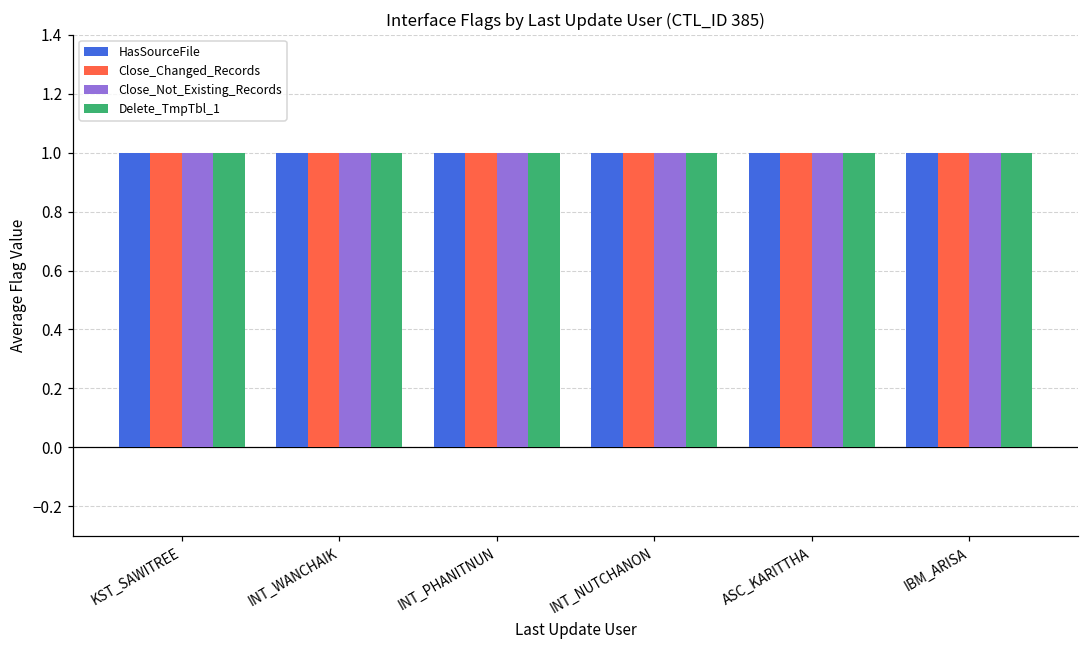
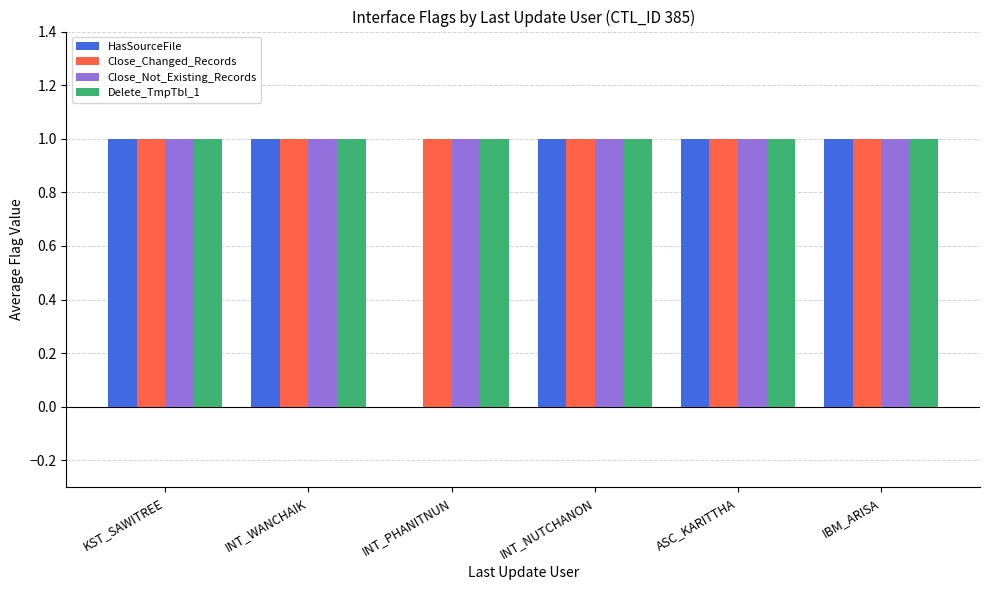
  {
    "HasSourceFile": {
      "KST_SAWITREE": 1,
      "INT_WANCHAIK": 1,
-     "INT_PHANITNUN": 1,
+     "INT_PHANITNUN": 0,
      "INT_NUTCHANON": 1,
      "ASC_KARITTHA": 1,
      "IBM_ARISA": 1
    },
    "Close_Changed_Records": {
      "KST_SAWITREE": 1,
      "INT_WANCHAIK": 1,
      "INT_PHANITNUN": 1,
      "INT_NUTCHANON": 1,
      "ASC_KARITTHA": 1,
      "IBM_ARISA": 1
    },
    "Close_Not_Existing_Records": {
      "KST_SAWITREE": 1,
      "INT_WANCHAIK": 1,
      "INT_PHANITNUN": 1,
      "INT_NUTCHANON": 1,
      "ASC_KARITTHA": 1,
      "IBM_ARISA": 1
    },
    "Delete_TmpTbl_1": {
      "KST_SAWITREE": 1,
      "INT_WANCHAIK": 1,
      "INT_PHANITNUN": 1,
      "INT_NUTCHANON": 1,
      "ASC_KARITTHA": 1,
      "IBM_ARISA": 1
    }
  }
